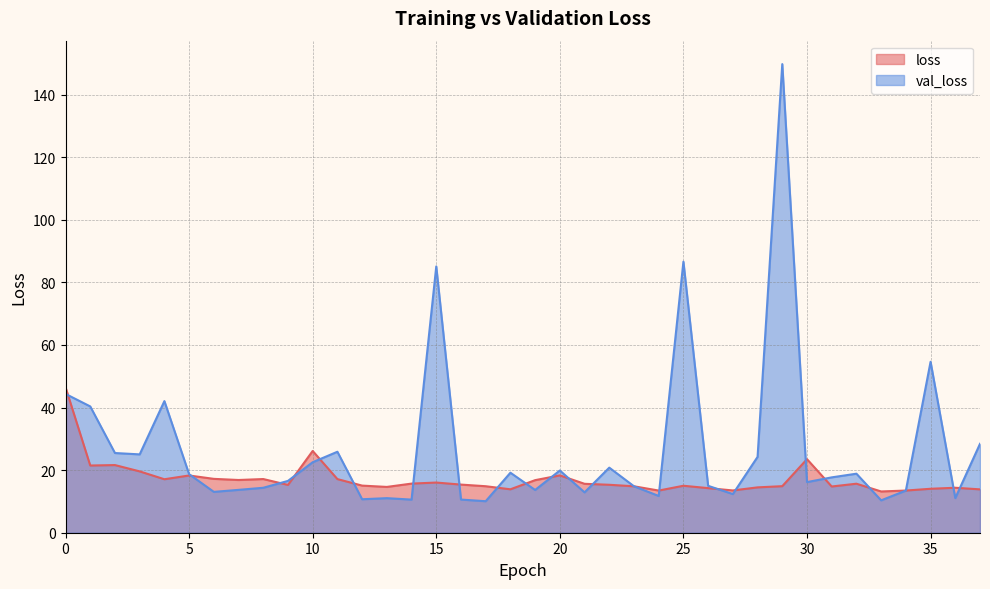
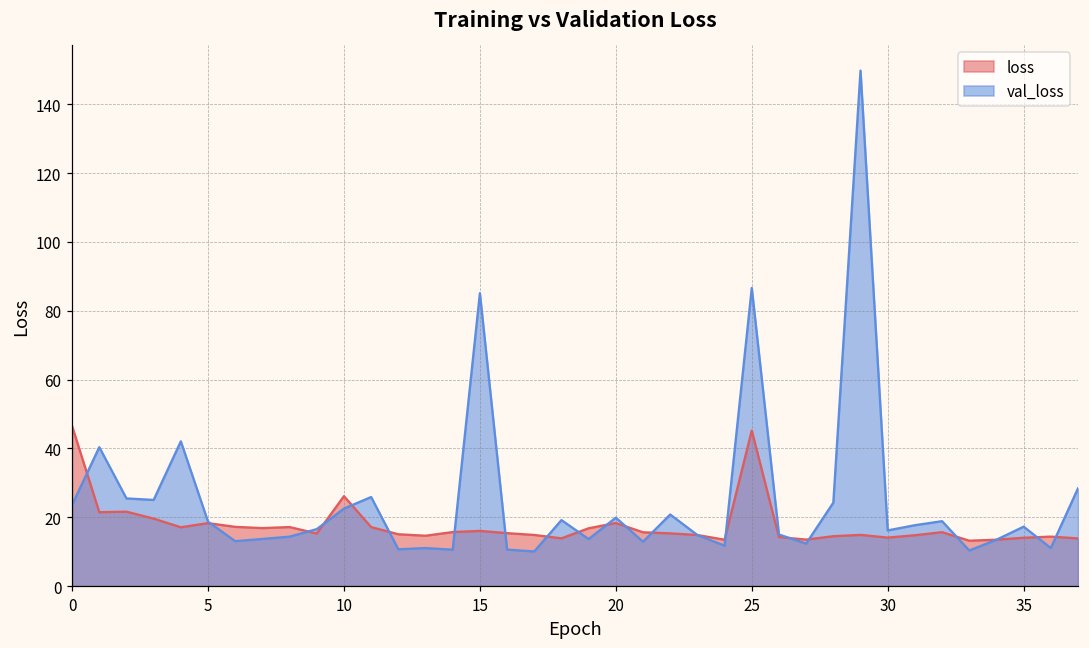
  {
    "loss": {
      "0": 46,
      "10": 26,
      "15": 16,
      "20": 18,
-     "25": 15,
-     "30": 24,
+     "25": 45,
+     "30": 14,
      "35": 14
    },
    "val_loss": {
-     "0": 44,
+     "0": 24,
      "10": 23,
      "15": 85,
      "20": 20,
      "25": 87,
      "30": 16,
-     "35": 55
+     "35": 17
    }
  }
